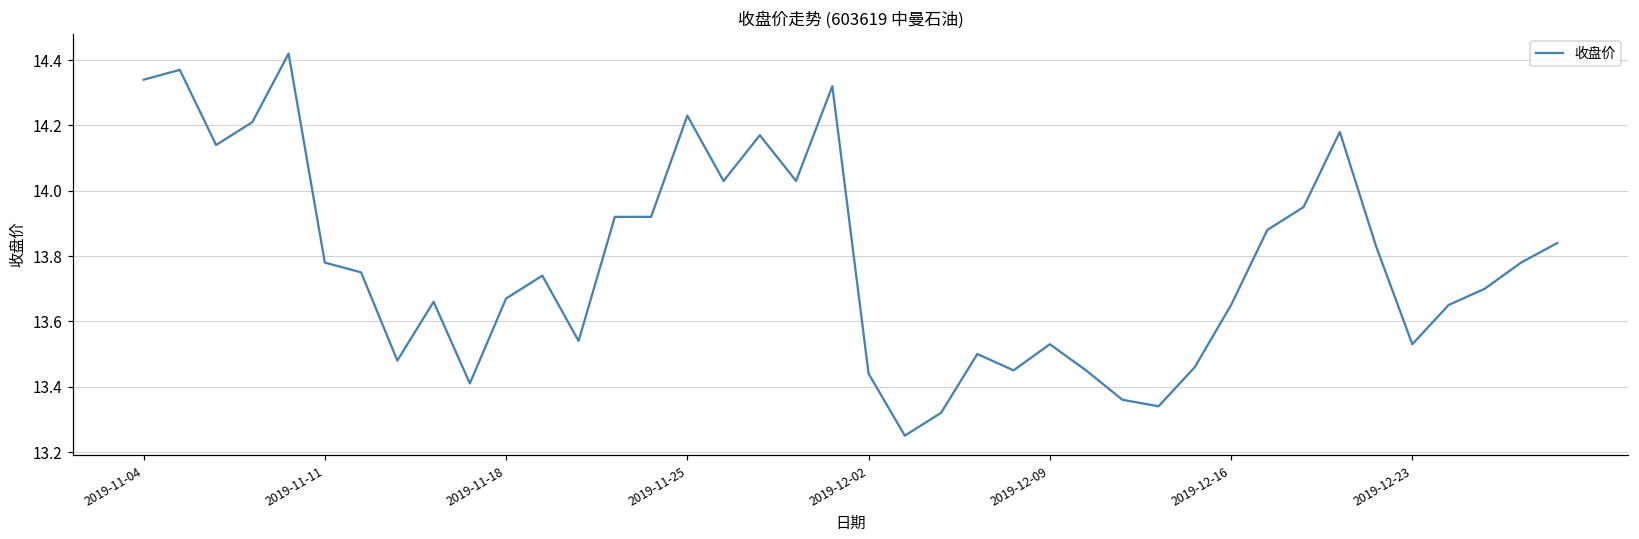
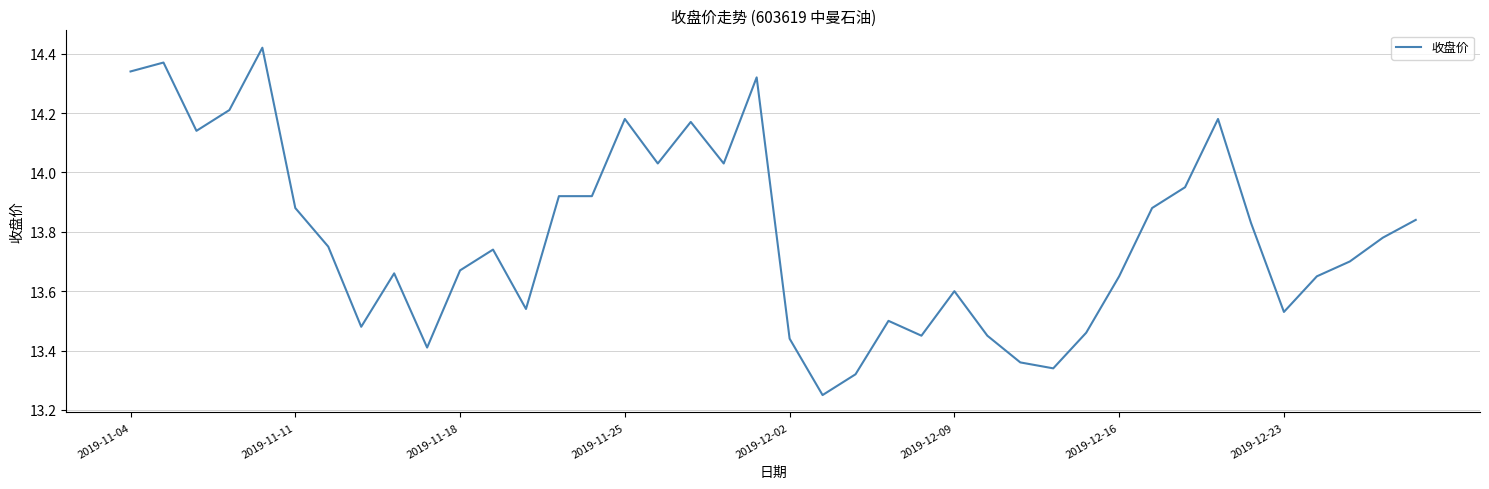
  {
    "2019-11-04": 14.34,
-   "2019-11-11": 13.78,
+   "2019-11-11": 13.88,
    "2019-11-18": 13.67,
-   "2019-11-25": 14.23,
+   "2019-11-25": 14.18,
    "2019-12-02": 13.44,
-   "2019-12-09": 13.53,
+   "2019-12-09": 13.60,
    "2019-12-16": 13.65,
    "2019-12-23": 13.53
  }
